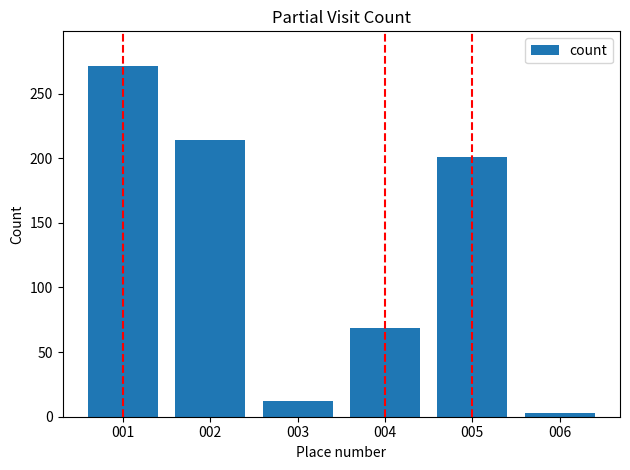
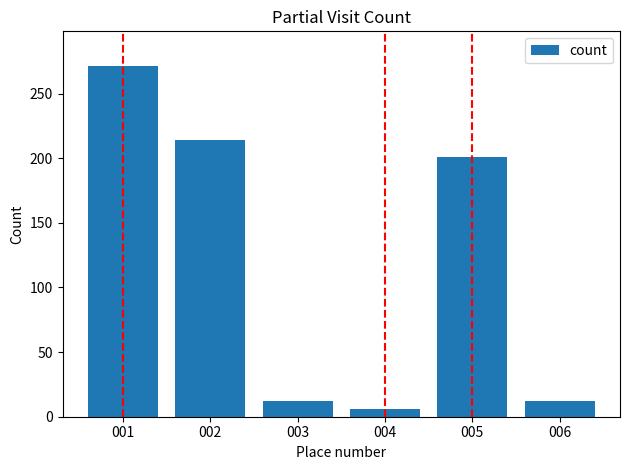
  {
    "001": 271,
    "002": 214,
    "003": 12,
-   "004": 69,
+   "004": 6,
    "005": 201,
-   "006": 3
+   "006": 12
  }
